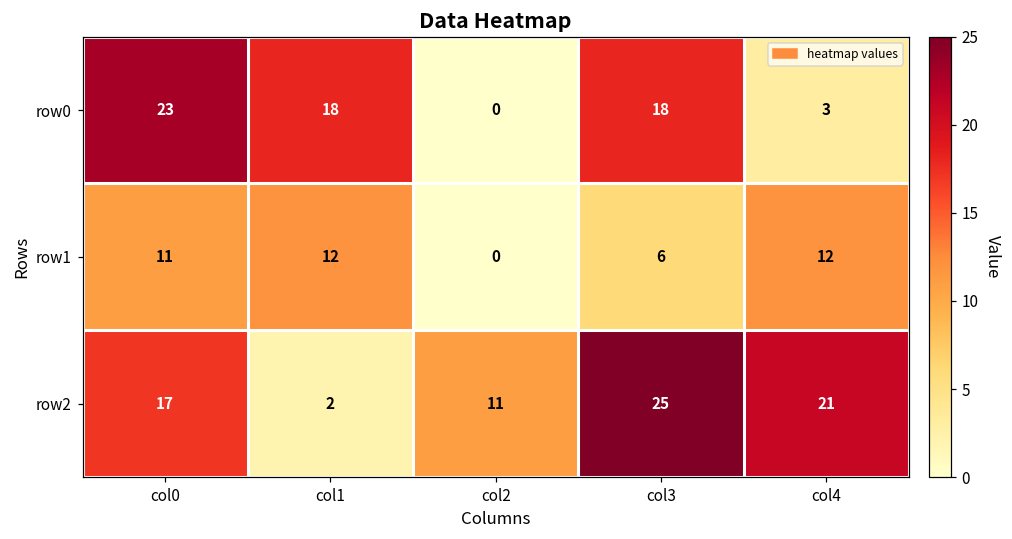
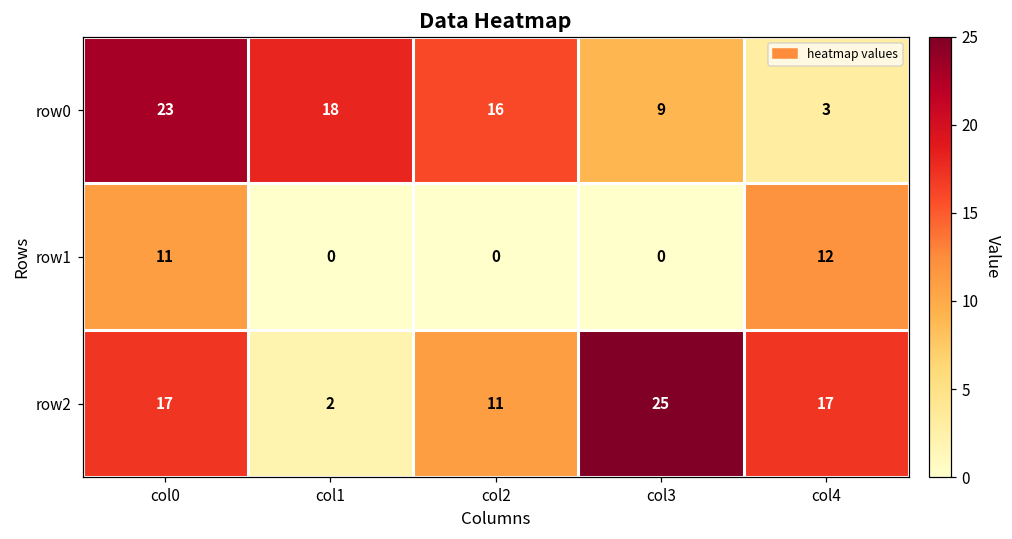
  {
    "row0": {
      "col0": 23,
      "col1": 18,
-     "col2": 0,
-     "col3": 18,
+     "col2": 16,
+     "col3": 9,
      "col4": 3
    },
    "row1": {
      "col0": 11,
-     "col1": 12,
+     "col1": 0,
      "col2": 0,
-     "col3": 6,
+     "col3": 0,
      "col4": 12
    },
    "row2": {
      "col0": 17,
      "col1": 2,
      "col2": 11,
      "col3": 25,
-     "col4": 21
+     "col4": 17
    }
  }
